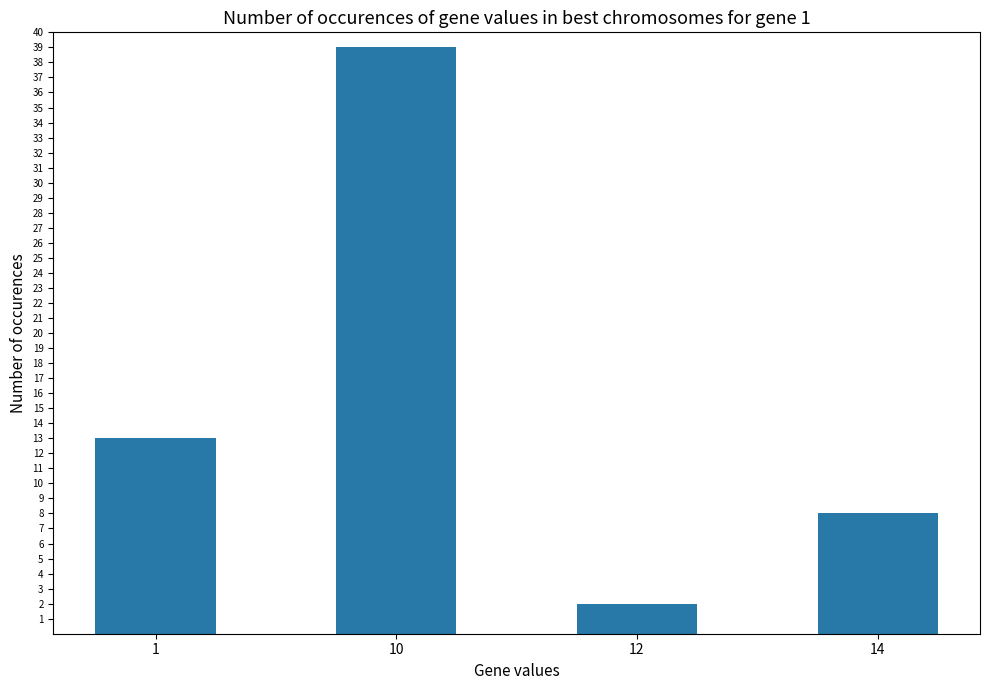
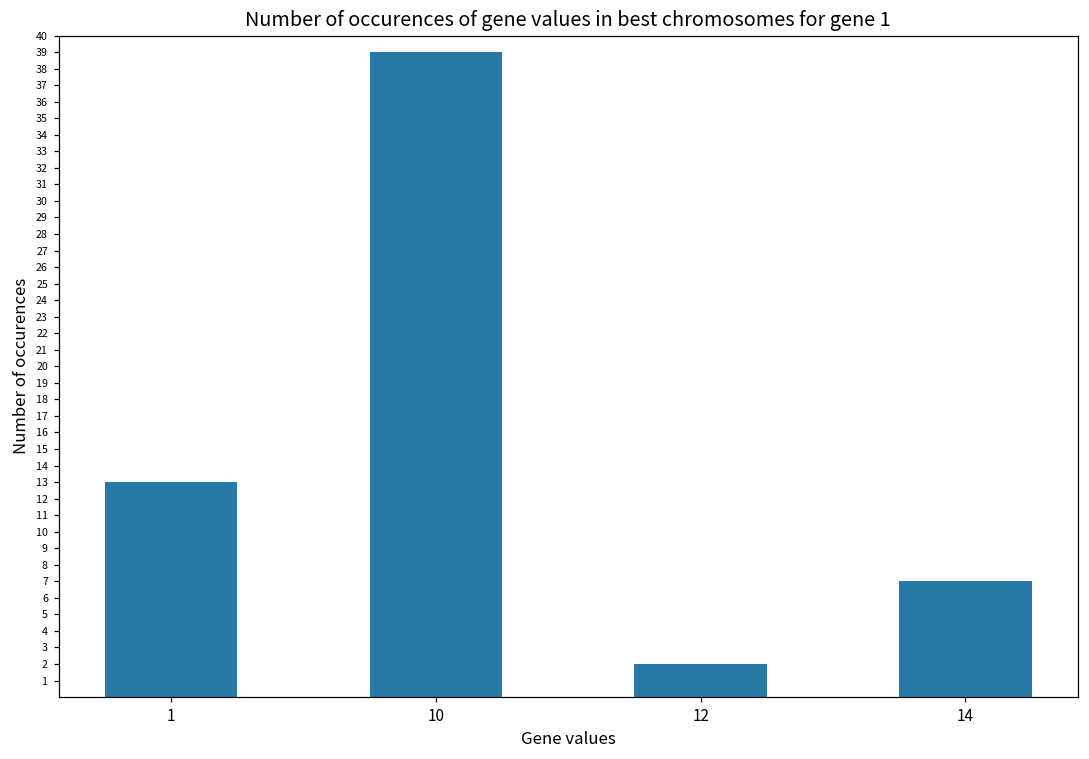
  {
    "1": 13,
    "10": 39,
    "12": 2,
-   "14": 8
+   "14": 7
  }
